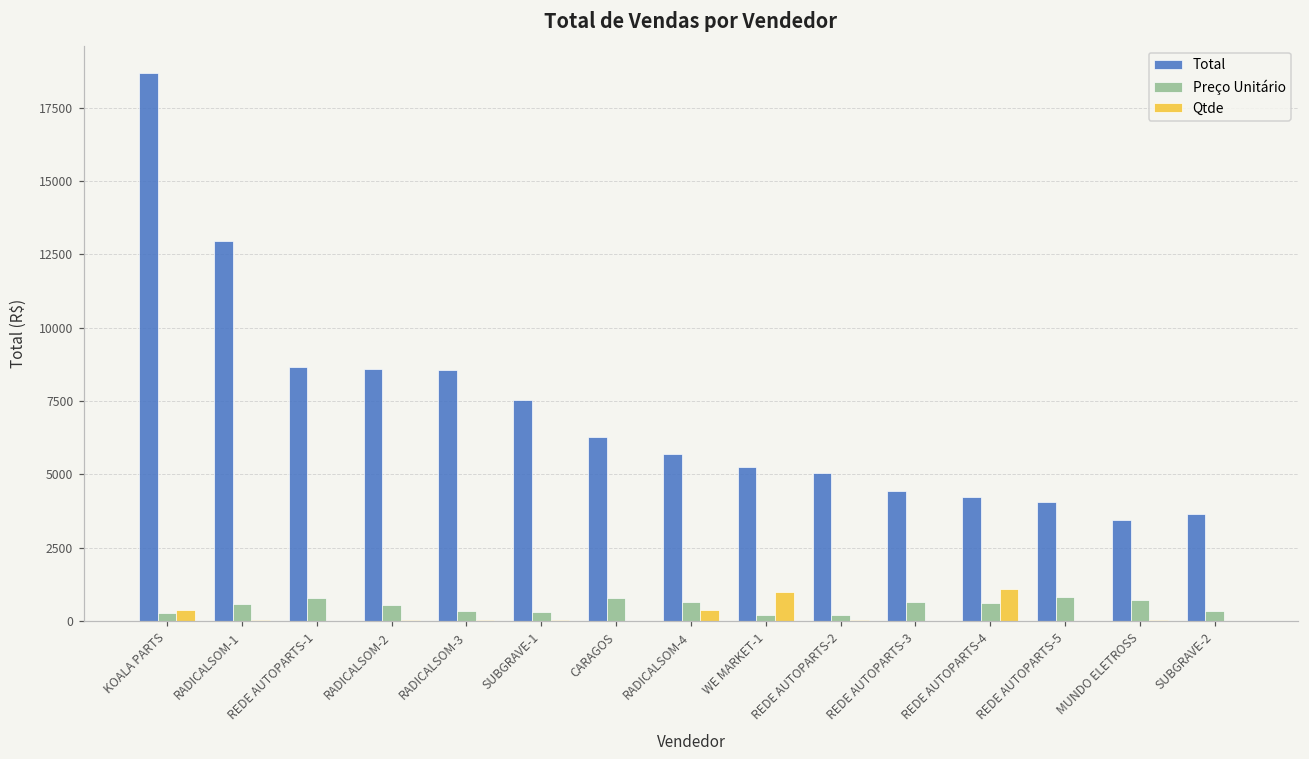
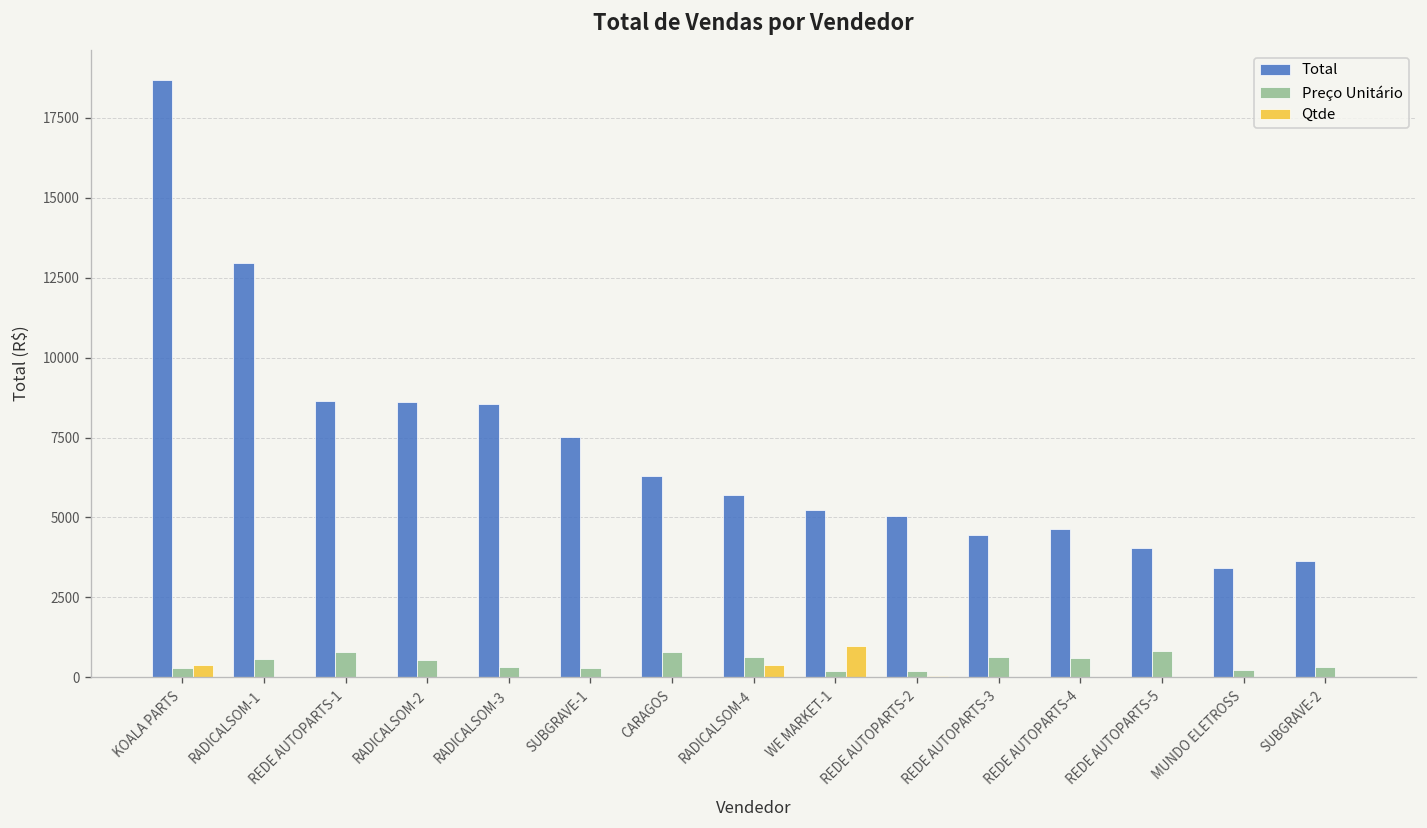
  {
    "Total": {
      "KOALA PARTS": 18700,
      "RADICALSOM-1": 13000,
      "REDE AUTOPARTS-1": 8600,
      "RADICALSOM-2": 8600,
      "RADICALSOM-3": 8600,
      "SUBGRAVE-1": 7500,
      "CARAGOS": 6300,
      "RADICALSOM-4": 5700,
      "WE MARKET-1": 5200,
      "REDE AUTOPARTS-2": 5000,
      "REDE AUTOPARTS-3": 4400,
-     "REDE AUTOPARTS-4": 4200,
+     "REDE AUTOPARTS-4": 4600,
      "REDE AUTOPARTS-5": 4000,
      "MUNDO ELETROSS": 3400,
      "SUBGRAVE-2": 3700
    },
    "Preço Unitário": {
      "KOALA PARTS": 300,
      "RADICALSOM-1": 600,
      "REDE AUTOPARTS-1": 800,
      "RADICALSOM-2": 500,
      "RADICALSOM-3": 300,
      "SUBGRAVE-1": 300,
      "CARAGOS": 800,
      "RADICALSOM-4": 600,
      "WE MARKET-1": 200,
      "REDE AUTOPARTS-2": 200,
      "REDE AUTOPARTS-3": 600,
      "REDE AUTOPARTS-4": 600,
      "REDE AUTOPARTS-5": 800,
-     "MUNDO ELETROSS": 700,
+     "MUNDO ELETROSS": 200,
      "SUBGRAVE-2": 300
    },
    "Qtde": {
      "KOALA PARTS": 400,
      "RADICALSOM-4": 400,
      "WE MARKET-1": 1000,
-     "REDE AUTOPARTS-4": 1100
+     "REDE AUTOPARTS-4": 0
    }
  }
